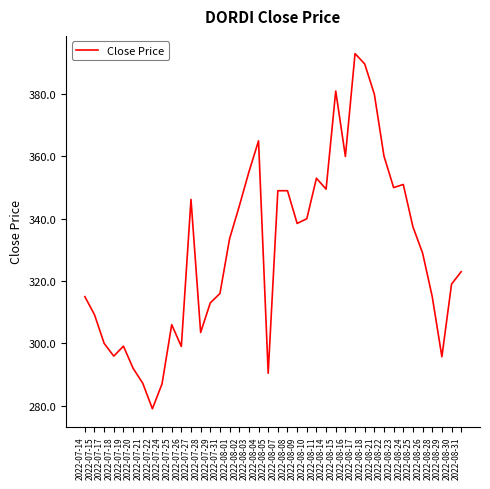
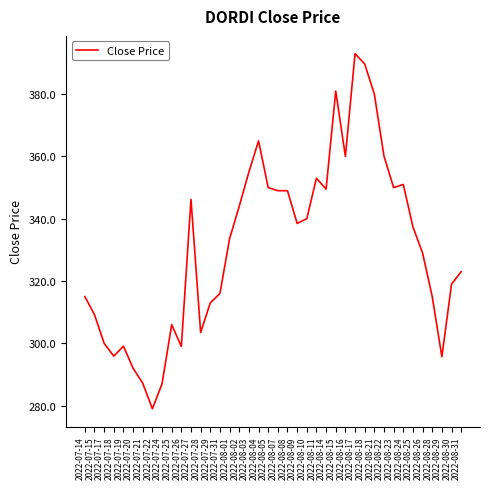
  {
    "2022-07-14": 315,
    "2022-07-15": 309,
    "2022-07-17": 300,
    "2022-07-18": 296,
    "2022-07-19": 299,
    "2022-07-20": 292,
    "2022-07-21": 287,
    "2022-07-22": 279,
    "2022-07-24": 287,
    "2022-07-25": 306,
    "2022-07-26": 299,
    "2022-07-27": 346,
    "2022-07-28": 304,
    "2022-07-29": 313,
    "2022-07-31": 316,
    "2022-08-01": 334,
    "2022-08-02": 344,
    "2022-08-03": 355,
    "2022-08-04": 365,
-   "2022-08-05": 290,
+   "2022-08-05": 350,
    "2022-08-07": 349,
    "2022-08-08": 349,
    "2022-08-09": 339,
    "2022-08-10": 340,
    "2022-08-11": 353,
    "2022-08-14": 350,
    "2022-08-15": 381,
    "2022-08-16": 360,
    "2022-08-17": 393,
    "2022-08-18": 390,
    "2022-08-21": 380,
    "2022-08-22": 360,
    "2022-08-23": 350,
    "2022-08-24": 351,
    "2022-08-25": 337,
    "2022-08-26": 329,
    "2022-08-28": 315,
    "2022-08-29": 296,
    "2022-08-30": 319,
    "2022-08-31": 323
  }
